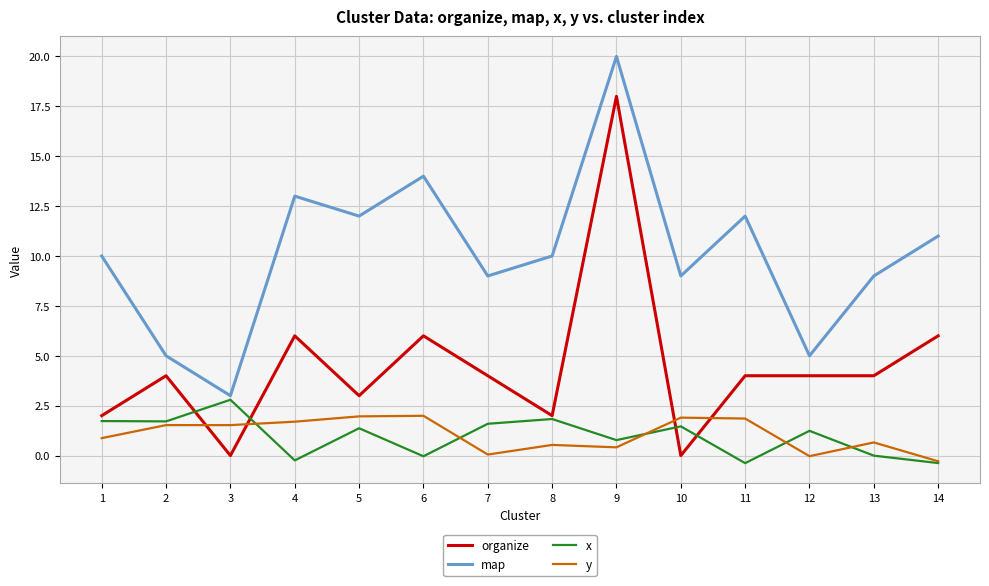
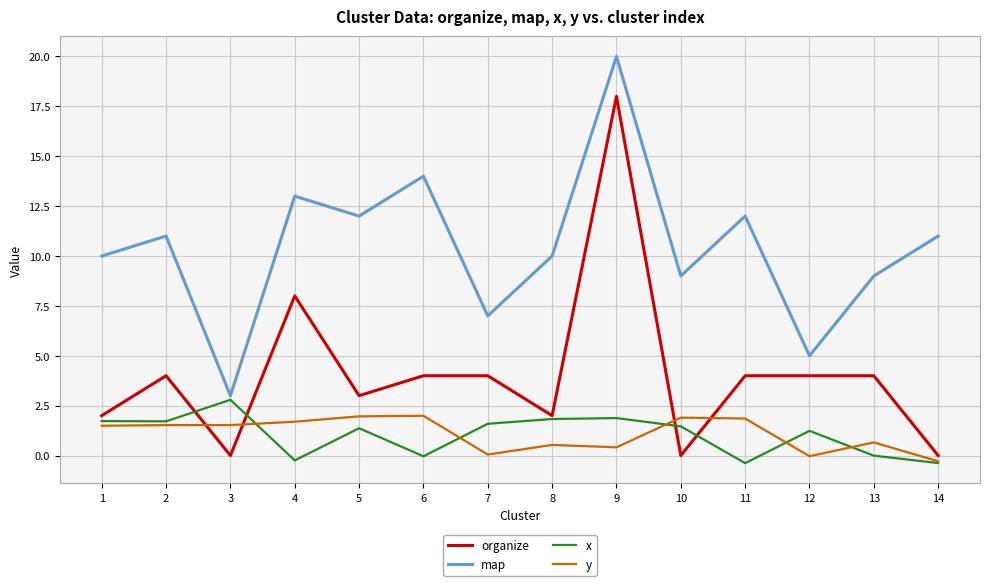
  {
    "organize": {
      "1": 2,
      "2": 4,
      "3": 0,
-     "4": 6,
+     "4": 8,
      "5": 3,
-     "6": 6,
+     "6": 4,
      "7": 4,
      "8": 2,
      "9": 18,
      "10": 0,
      "11": 4,
      "12": 4,
      "13": 4,
-     "14": 6
+     "14": 0
    },
    "map": {
      "1": 10,
-     "2": 5,
+     "2": 11,
      "3": 3,
      "4": 13,
      "5": 12,
      "6": 14,
-     "7": 9,
+     "7": 7,
      "8": 10,
      "9": 20,
      "10": 9,
      "11": 12,
      "12": 5,
      "13": 9,
      "14": 11
    },
    "x": {
      "1": 1.7,
      "2": 1.7,
      "3": 2.8,
      "4": -0.2,
      "5": 1.4,
      "6": 0.0,
      "7": 1.6,
      "8": 1.8,
-     "9": 0.8,
+     "9": 1.9,
      "10": 1.5,
      "11": -0.4,
      "12": 1.2,
      "13": 0.0
    },
    "y": {
-     "1": 0.9,
+     "1": 1.5,
      "2": 1.5,
      "3": 1.5,
      "4": 1.7,
      "5": 2.0,
      "6": 2.0,
      "7": 0.1,
      "8": 0.5,
      "9": 0.4,
      "10": 1.9,
      "11": 1.9,
      "12": 0.0,
      "13": 0.7
    }
  }
